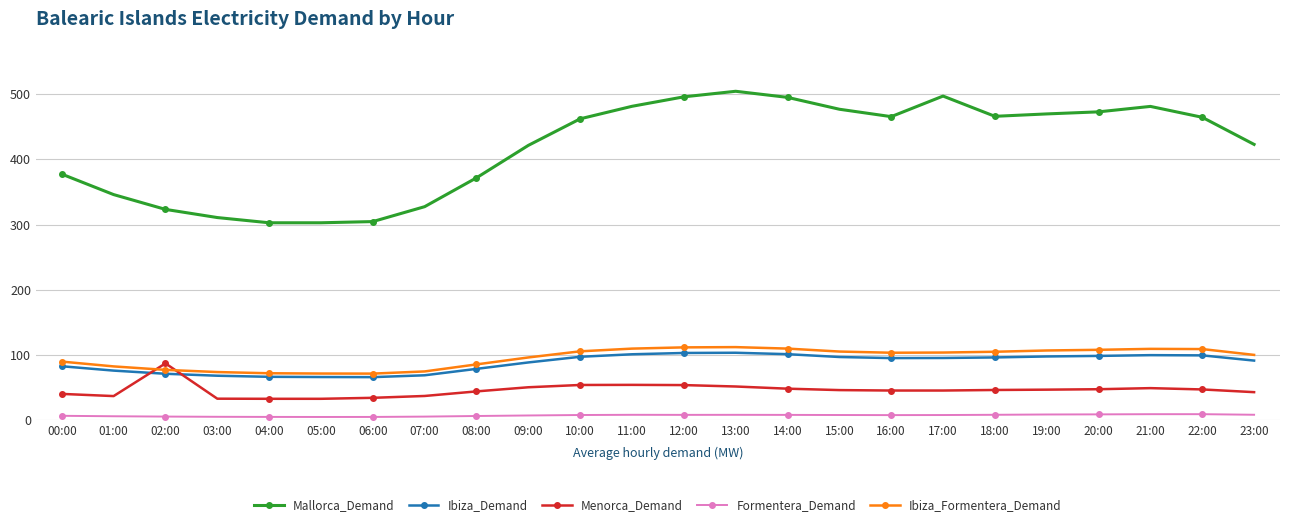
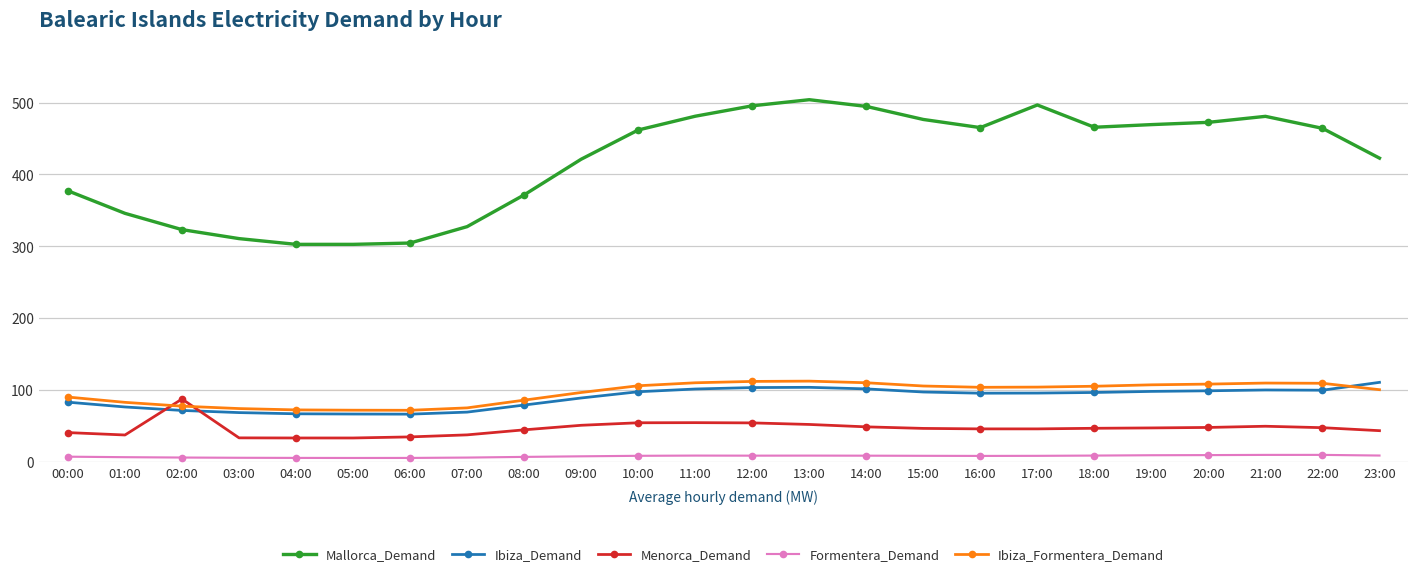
  {
    "Mallorca_Demand": {
      "00:00": 380,
      "01:00": 350,
      "02:00": 320,
      "03:00": 310,
      "04:00": 300,
      "05:00": 300,
      "06:00": 300,
      "07:00": 330,
      "08:00": 370,
      "09:00": 420,
      "10:00": 460,
      "11:00": 480,
      "12:00": 500,
      "13:00": 500,
      "14:00": 490,
      "15:00": 480,
      "16:00": 470,
      "17:00": 500,
      "18:00": 470,
      "19:00": 470,
      "20:00": 470,
      "21:00": 480,
      "22:00": 460,
      "23:00": 420
    },
    "Ibiza_Demand": {
      "00:00": 80,
      "01:00": 80,
      "02:00": 70,
      "03:00": 70,
      "04:00": 70,
      "05:00": 70,
      "06:00": 70,
      "07:00": 70,
      "08:00": 80,
      "09:00": 90,
      "10:00": 100,
      "11:00": 100,
      "12:00": 100,
      "13:00": 100,
      "14:00": 100,
      "15:00": 100,
      "16:00": 100,
      "17:00": 100,
      "18:00": 100,
      "19:00": 100,
      "20:00": 100,
      "21:00": 100,
      "22:00": 100,
-     "23:00": 90
+     "23:00": 110
    },
    "Menorca_Demand": {
      "00:00": 40,
      "01:00": 40,
      "02:00": 90,
      "03:00": 30,
      "04:00": 30,
      "05:00": 30,
      "06:00": 30,
      "07:00": 40,
      "08:00": 40,
      "09:00": 50,
      "10:00": 50,
      "11:00": 50,
      "12:00": 50,
      "13:00": 50,
      "14:00": 50,
      "15:00": 50,
      "16:00": 50,
      "17:00": 50,
      "18:00": 50,
      "19:00": 50,
      "20:00": 50,
      "21:00": 50,
      "22:00": 50,
      "23:00": 40
    },
    "Formentera_Demand": {
      "00:00": 10,
      "01:00": 10,
      "02:00": 10,
      "03:00": 10,
      "04:00": 10,
      "05:00": 10,
      "06:00": 10,
      "07:00": 10,
      "08:00": 10,
      "09:00": 10,
      "10:00": 10,
      "11:00": 10,
      "12:00": 10,
      "13:00": 10,
      "14:00": 10,
      "15:00": 10,
      "16:00": 10,
      "17:00": 10,
      "18:00": 10,
      "19:00": 10,
      "20:00": 10,
      "21:00": 10,
      "22:00": 10,
      "23:00": 10
    },
    "Ibiza_Formentera_Demand": {
      "00:00": 90,
      "01:00": 80,
      "02:00": 80,
      "03:00": 70,
      "04:00": 70,
      "05:00": 70,
      "06:00": 70,
      "07:00": 80,
      "08:00": 90,
      "09:00": 100,
      "10:00": 110,
      "11:00": 110,
      "12:00": 110,
      "13:00": 110,
      "14:00": 110,
      "15:00": 110,
      "16:00": 100,
      "17:00": 100,
      "18:00": 110,
      "19:00": 110,
      "20:00": 110,
      "21:00": 110,
      "22:00": 110,
      "23:00": 100
    }
  }
